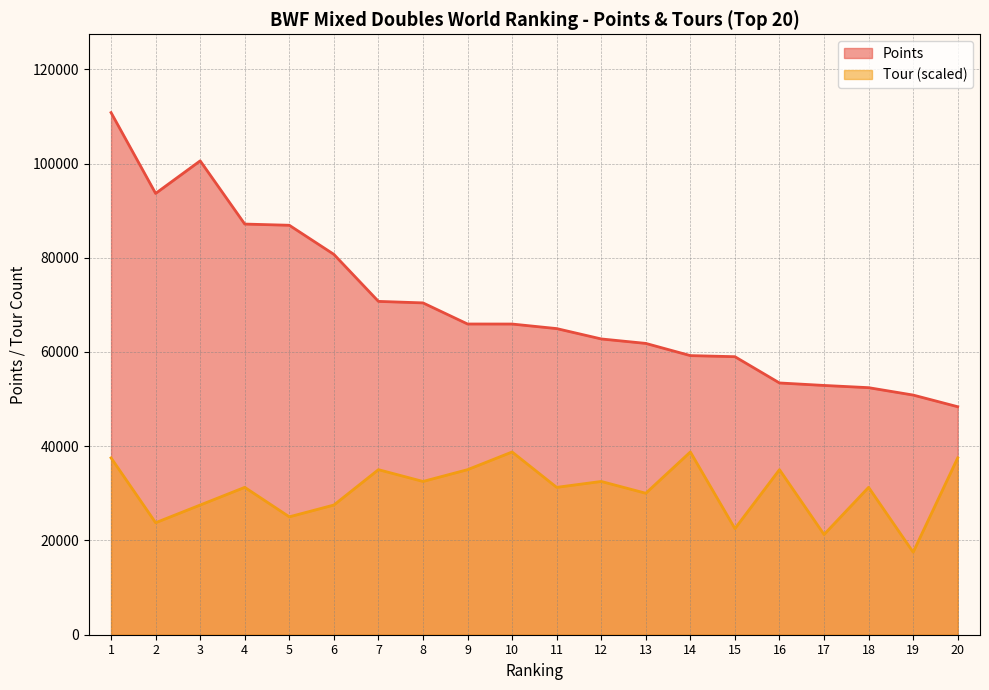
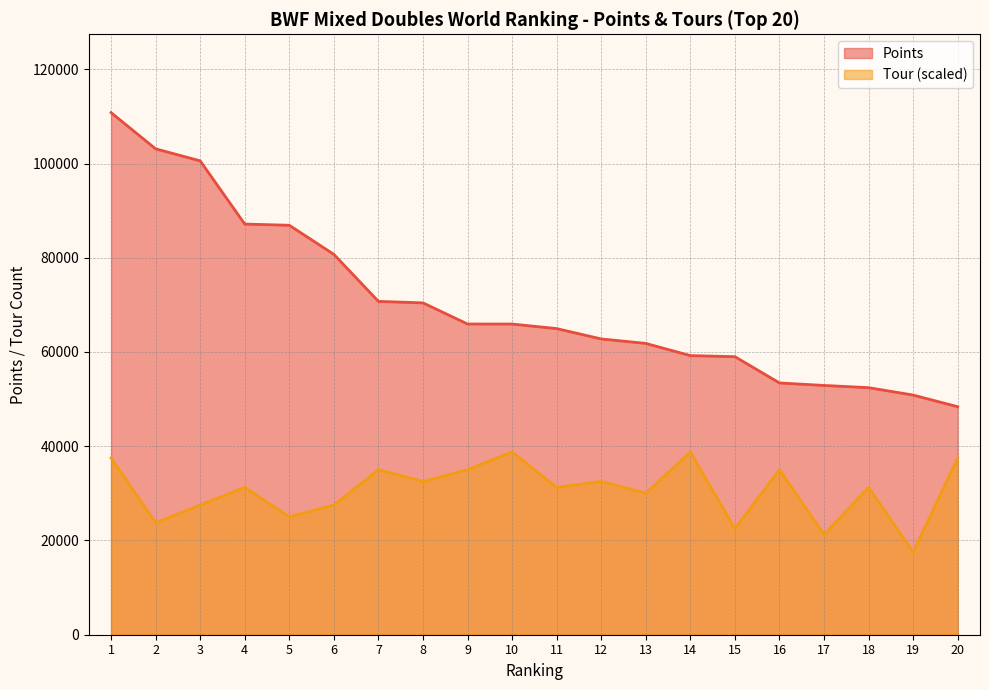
  {
    "Points": {
      "1": 111000,
-     "2": 94000,
+     "2": 103000,
      "3": 101000,
      "4": 87000,
      "5": 87000,
      "6": 81000,
      "7": 71000,
      "8": 70000,
      "9": 66000,
      "10": 66000,
      "11": 65000,
      "12": 63000,
      "13": 62000,
      "14": 59000,
      "15": 59000,
      "16": 53000,
      "17": 53000,
      "18": 52000,
      "19": 51000,
      "20": 48000
    },
    "Tour (scaled)": {
      "1": 38000,
      "2": 24000,
      "3": 28000,
      "4": 31000,
      "5": 25000,
      "6": 28000,
      "7": 35000,
      "8": 33000,
      "9": 35000,
      "10": 39000,
      "11": 31000,
      "12": 33000,
      "13": 30000,
      "14": 39000,
      "15": 23000,
      "16": 35000,
      "17": 21000,
      "18": 31000,
      "19": 18000,
      "20": 38000
    }
  }
